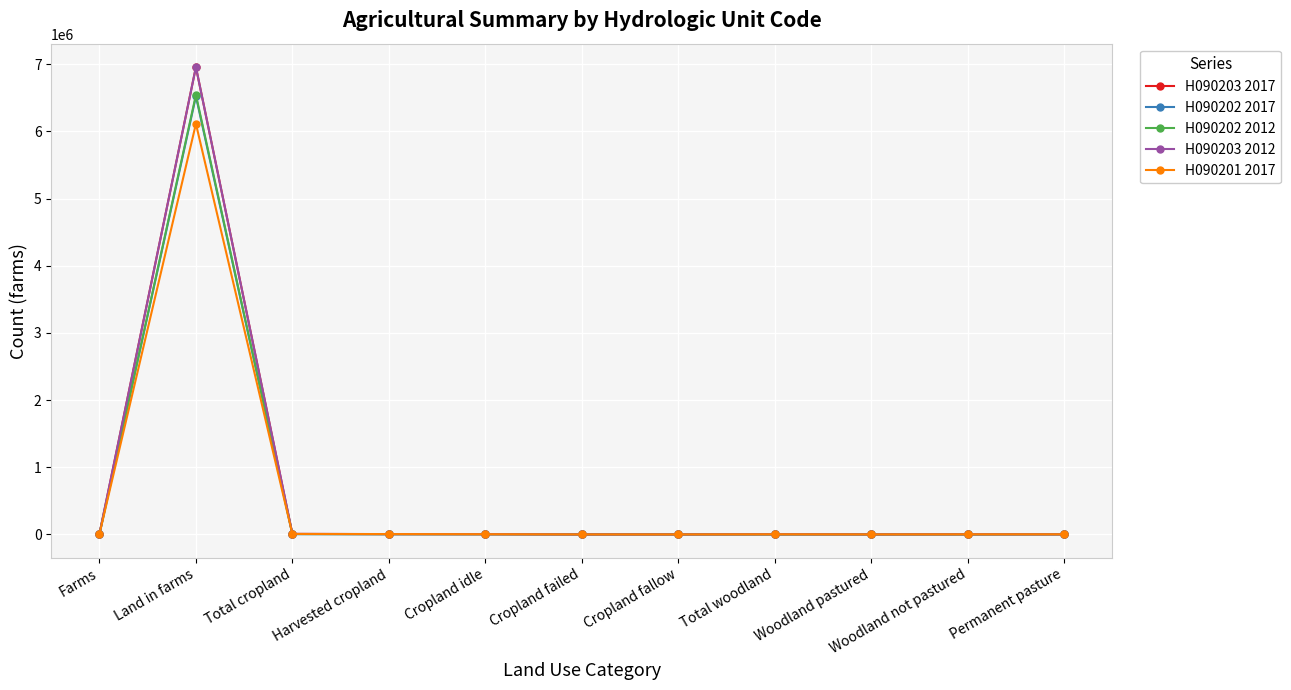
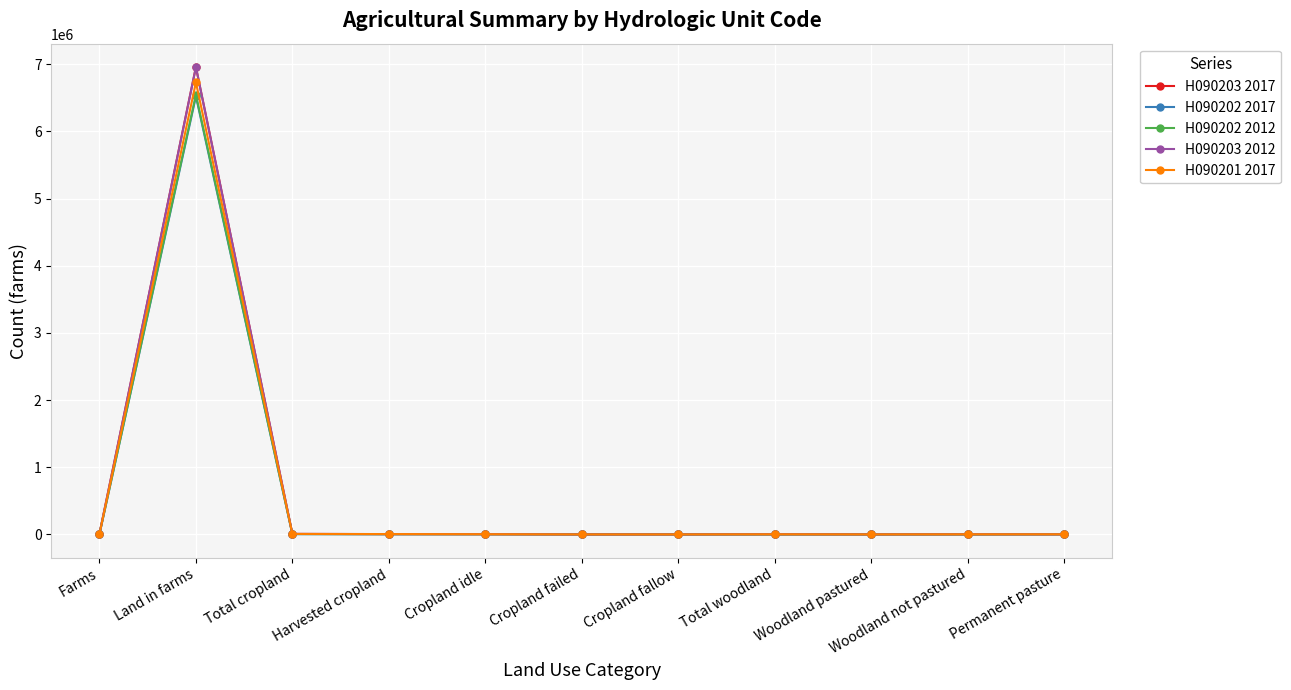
  {
    "H090203 2012": {
      "Land in farms": 7000000
    },
    "H090201 2017": {
-     "Land in farms": 6100000
+     "Land in farms": 6700000
    }
  }
